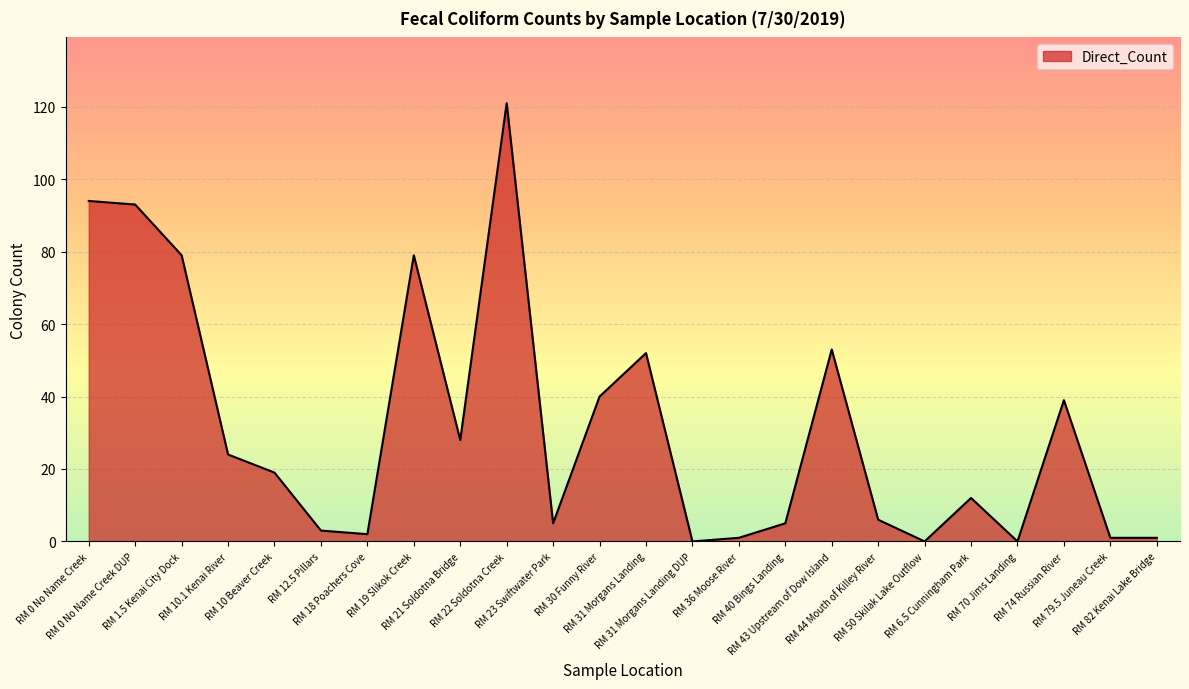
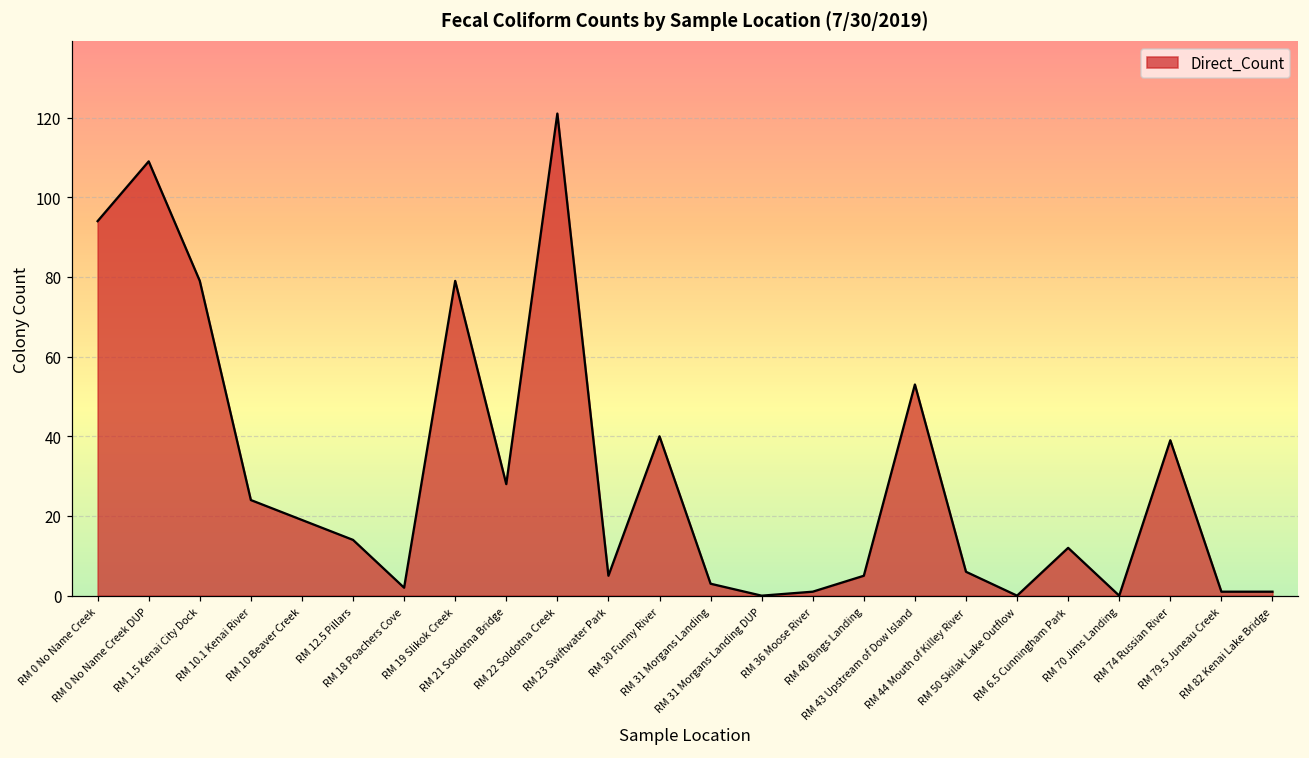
  {
    "RM 0 No Name Creek": 94,
-   "RM 0 No Name Creek DUP": 93,
+   "RM 0 No Name Creek DUP": 109,
    "RM 1.5 Kenai City Dock": 79,
    "RM 10.1 Kenai River": 24,
    "RM 10 Beaver Creek": 19,
-   "RM 12.5 Pillars": 3,
+   "RM 12.5 Pillars": 14,
    "RM 18 Poachers Cove": 2,
    "RM 19 Slikok Creek": 79,
    "RM 21 Soldotna Bridge": 28,
    "RM 22 Soldotna Creek": 121,
    "RM 23 Swiftwater Park": 5,
    "RM 30 Funny River": 40,
-   "RM 31 Morgans Landing": 52,
+   "RM 31 Morgans Landing": 3,
    "RM 31 Morgans Landing DUP": 0,
    "RM 36 Moose River": 1,
    "RM 40 Bings Landing": 5,
    "RM 43 Upstream of Dow Island": 53,
    "RM 44 Mouth of Killey River": 6,
    "RM 50 Skilak Lake Outflow": 0,
    "RM 6.5 Cunningham Park": 12,
    "RM 70 Jims Landing": 0,
    "RM 74 Russian River": 39,
    "RM 79.5 Juneau Creek": 1,
    "RM 82 Kenai Lake Bridge": 1
  }
